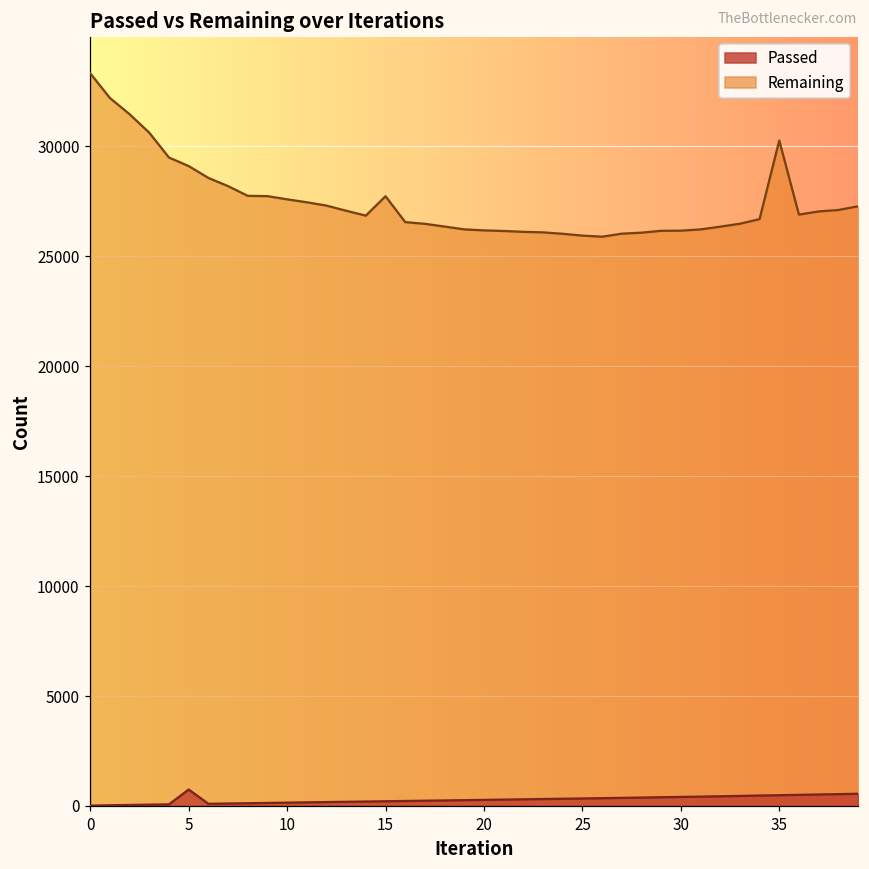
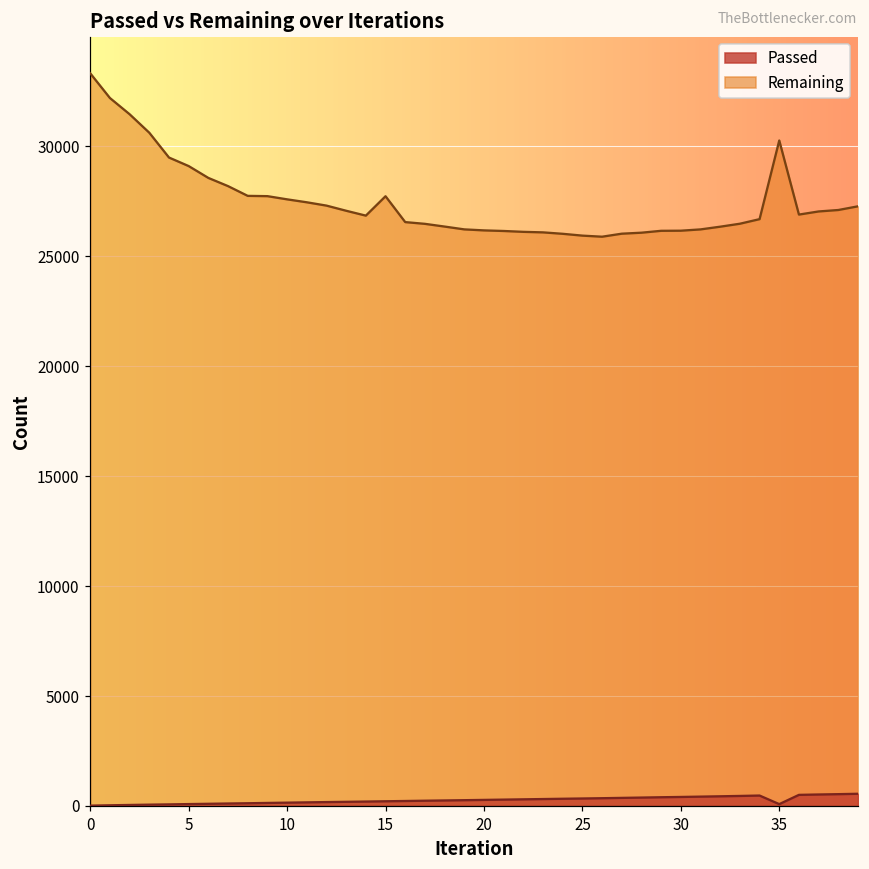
  {
    "Passed": {
      "0": 0,
-     "5": 700,
+     "5": 100,
      "10": 200,
      "15": 200,
      "20": 300,
      "25": 300,
      "30": 400,
-     "35": 500
+     "35": 100
    },
    "Remaining": {
      "0": 33300,
      "5": 29100,
      "10": 27600,
      "15": 27700,
      "20": 26200,
      "25": 25900,
      "30": 26200,
      "35": 30300
    }
  }
